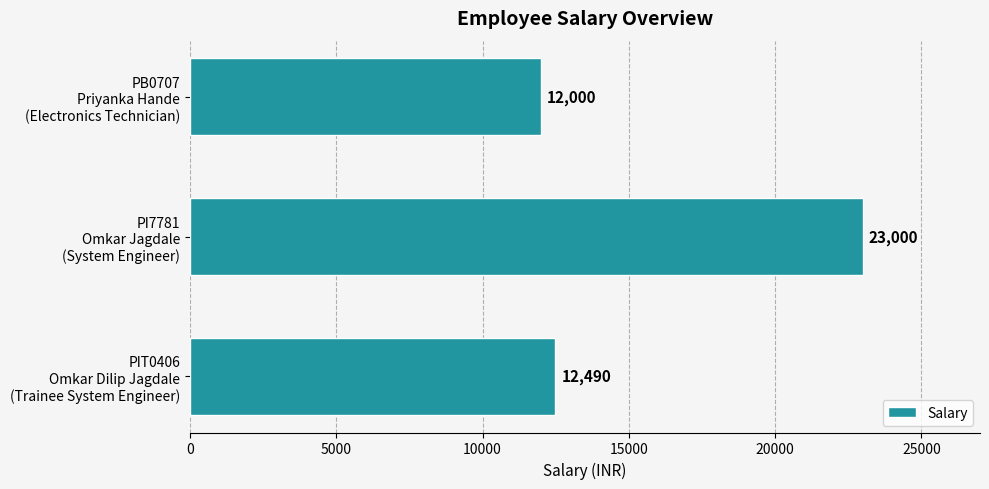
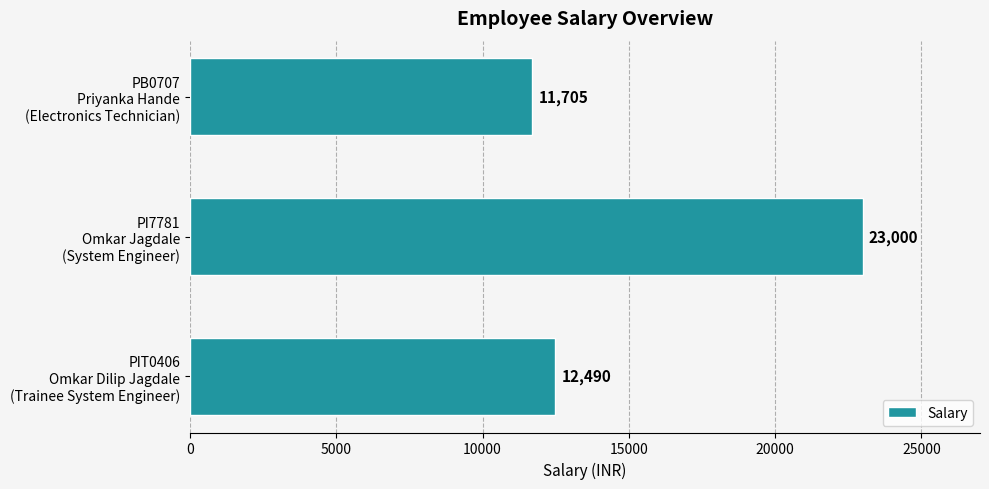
  {
-   "PB0707 Priyanka Hande (Electronics Technician)": "12,000",
+   "PB0707 Priyanka Hande (Electronics Technician)": "11,705",
    "PI7781 Omkar Jagdale (System Engineer)": "23,000",
    "PIT0406 Omkar Dilip Jagdale (Trainee System Engineer)": "12,490"
  }
